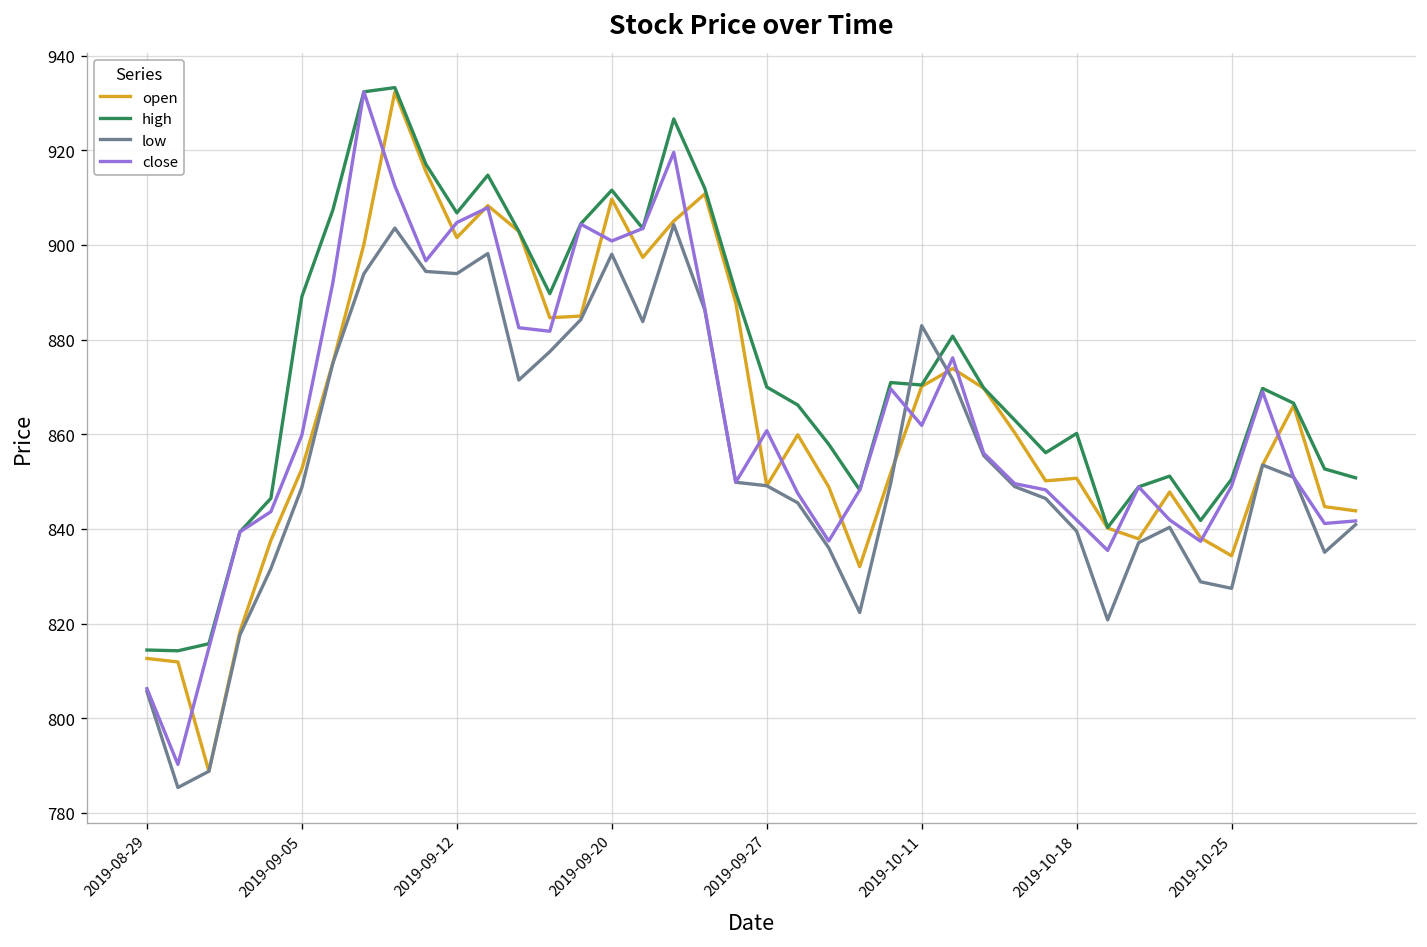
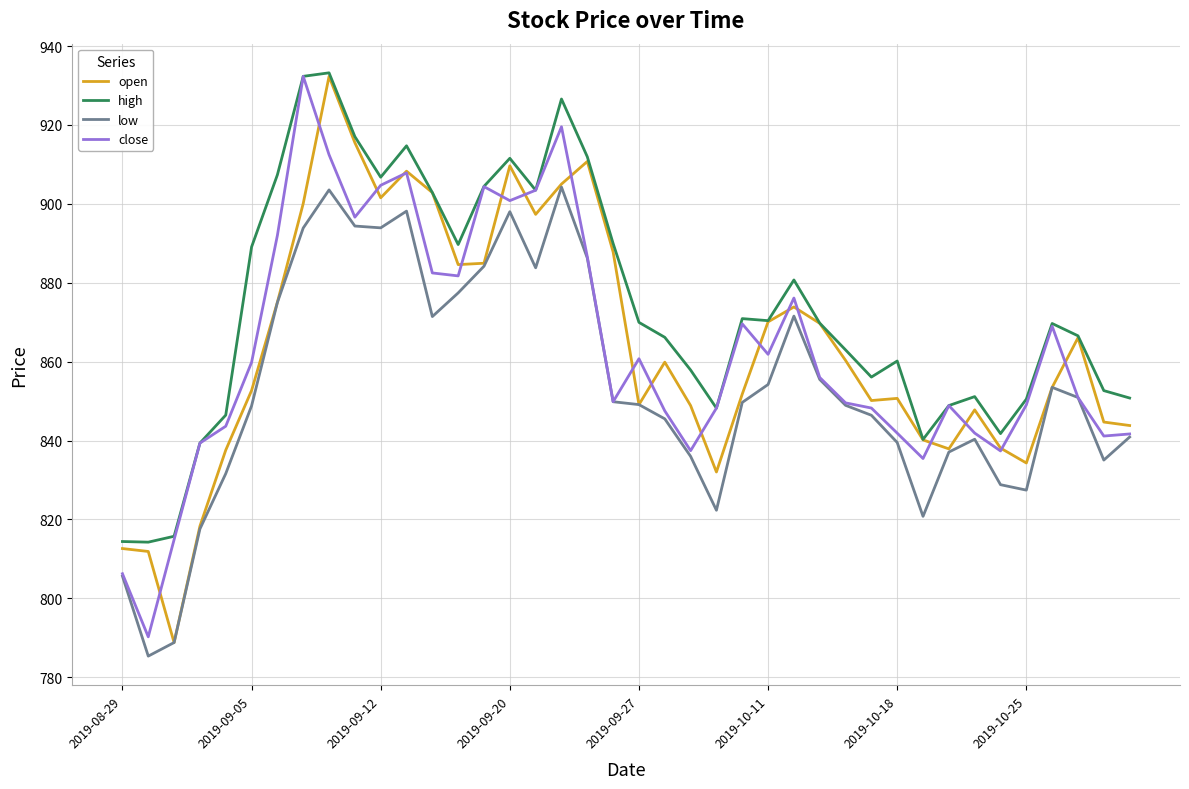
  {
    "open": {
      "2019-08-29": 813,
      "2019-09-05": 853,
      "2019-09-12": 902,
      "2019-09-20": 910,
      "2019-10-18": 851,
      "2019-10-25": 834
    },
    "high": {
      "2019-08-29": 814,
      "2019-09-05": 889,
      "2019-09-12": 907,
      "2019-09-20": 912,
      "2019-09-27": 870,
      "2019-10-18": 860,
      "2019-10-25": 851
    },
    "low": {
      "2019-09-05": 849,
      "2019-09-12": 894,
      "2019-09-20": 898,
-     "2019-10-11": 883,
+     "2019-10-11": 854,
      "2019-10-18": 840,
      "2019-10-25": 827
    },
    "close": {
      "2019-09-05": 860,
      "2019-09-12": 905,
      "2019-09-20": 901,
      "2019-09-27": 861,
      "2019-10-11": 862,
      "2019-10-18": 842,
      "2019-10-25": 849
    }
  }
